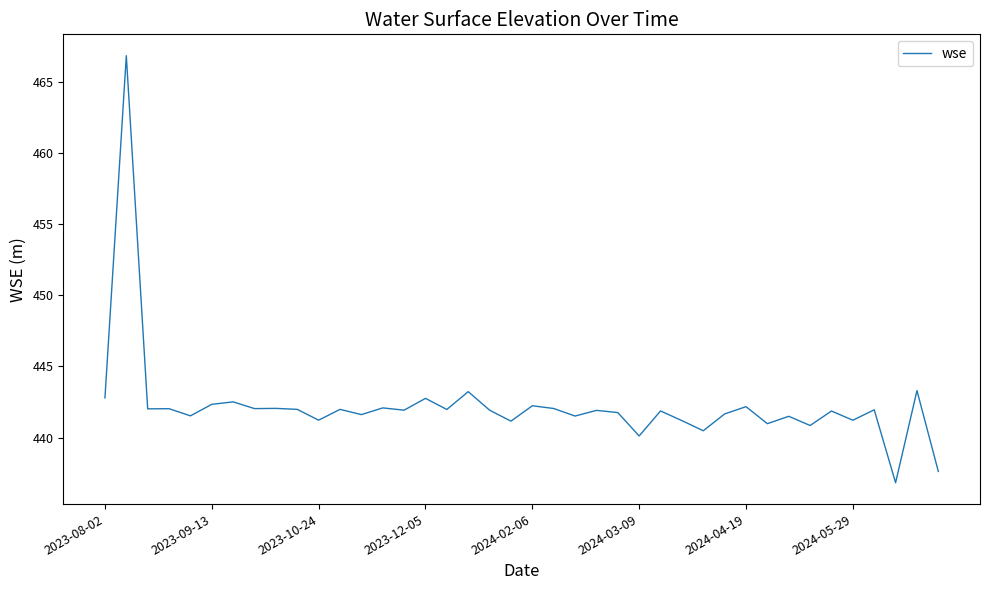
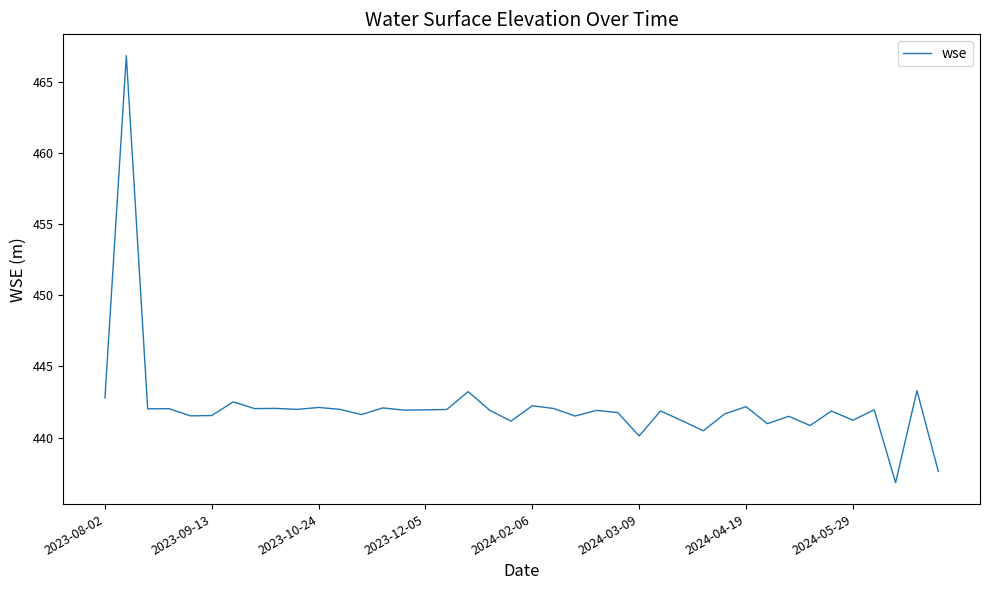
  {
    "2023-08-02": 442.8,
-   "2023-09-13": 442.3,
-   "2023-10-24": 441.2,
-   "2023-12-05": 442.8,
+   "2023-09-13": 441.6,
+   "2023-10-24": 442.1,
+   "2023-12-05": 442.0,
    "2024-02-06": 442.2,
    "2024-03-09": 440.1,
    "2024-04-19": 442.2,
    "2024-05-29": 441.2
  }
